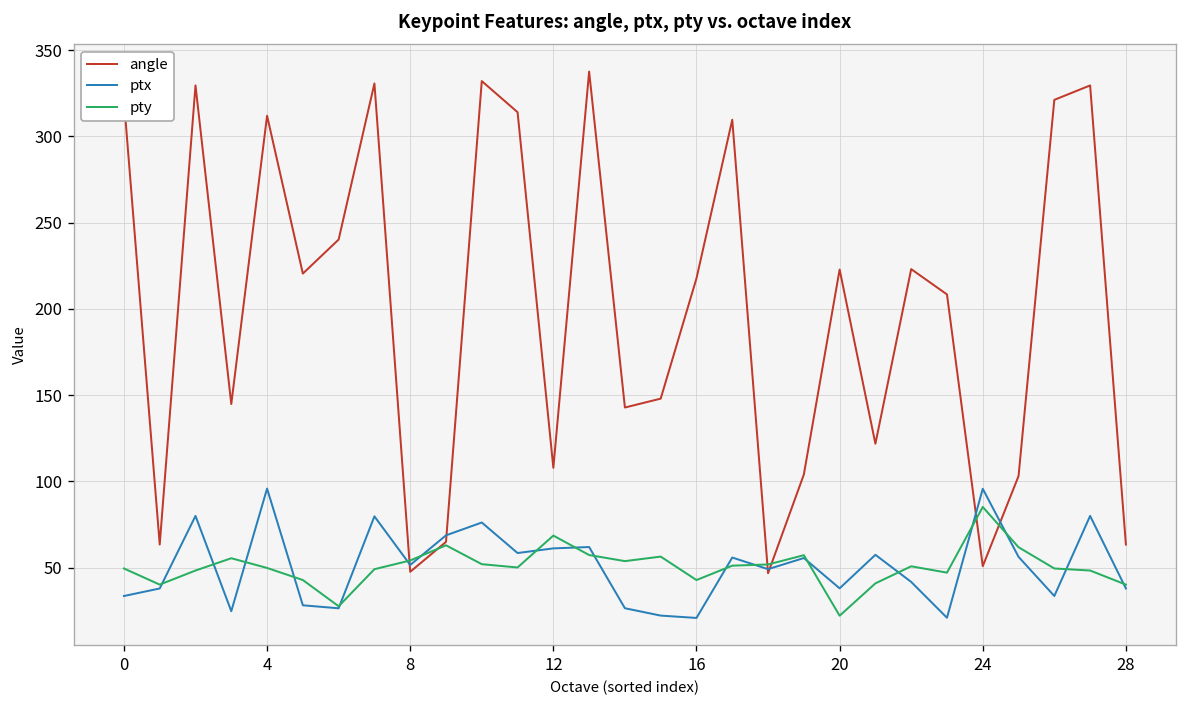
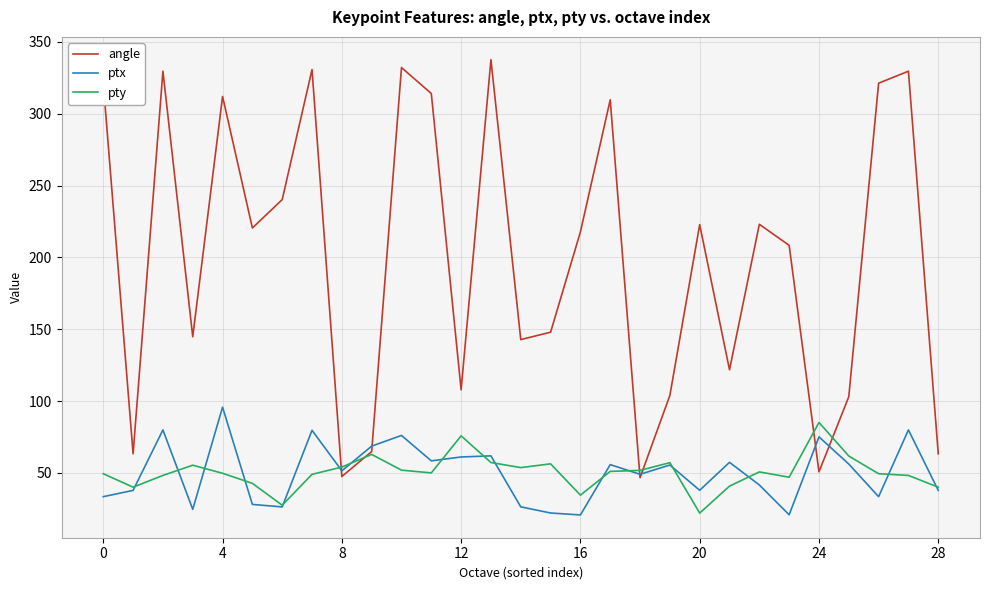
  {
    "angle": {
      "4": 312,
      "8": 48,
      "12": 108,
      "16": 218,
      "20": 223,
      "24": 51,
      "28": 63
    },
    "ptx": {
      "0": 33,
      "4": 96,
      "8": 51,
      "12": 61,
      "16": 21,
      "20": 38,
-     "24": 96,
+     "24": 75,
      "28": 38
    },
    "pty": {
      "0": 49,
      "4": 50,
      "8": 54,
-     "12": 69,
-     "16": 43,
+     "12": 76,
+     "16": 35,
      "20": 22,
      "24": 85,
      "28": 40
    }
  }
